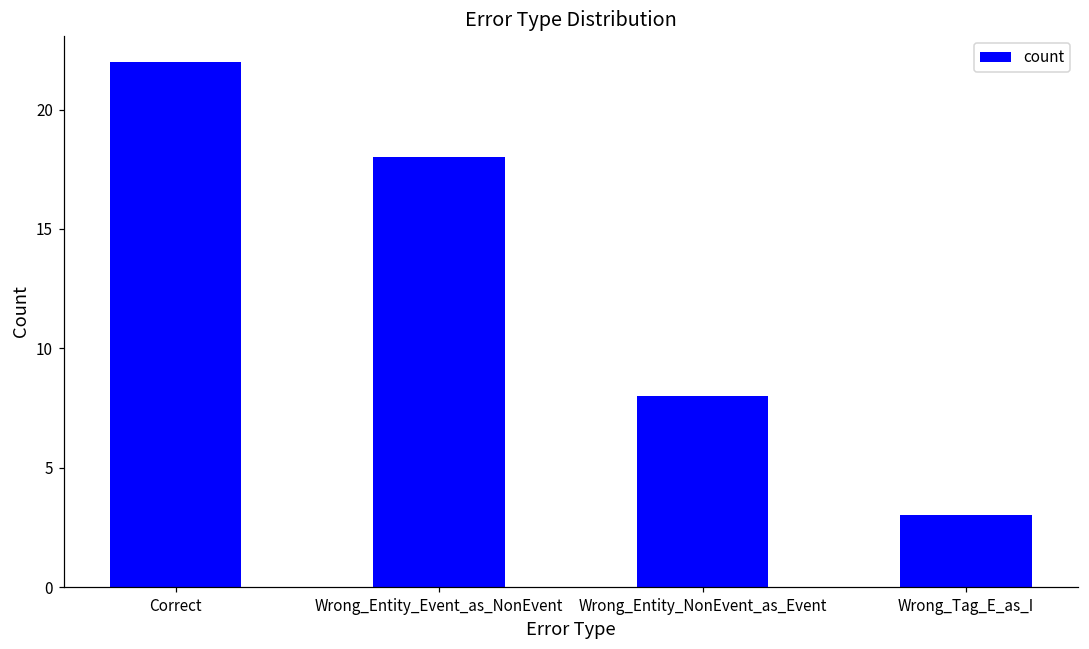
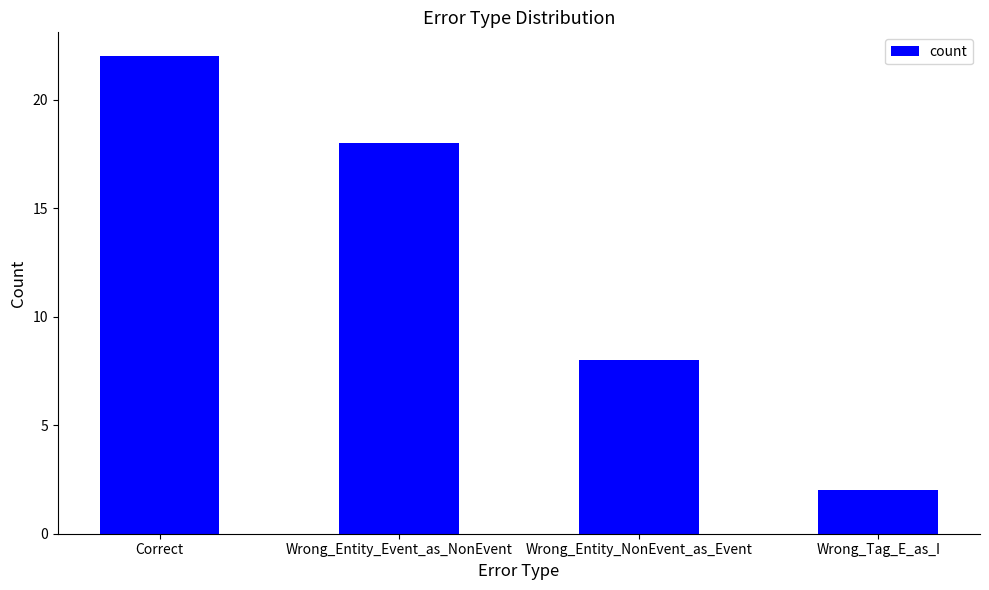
  {
    "Correct": 22,
    "Wrong_Entity_Event_as_NonEvent": 18,
    "Wrong_Entity_NonEvent_as_Event": 8,
-   "Wrong_Tag_E_as_I": 3
+   "Wrong_Tag_E_as_I": 2
  }
